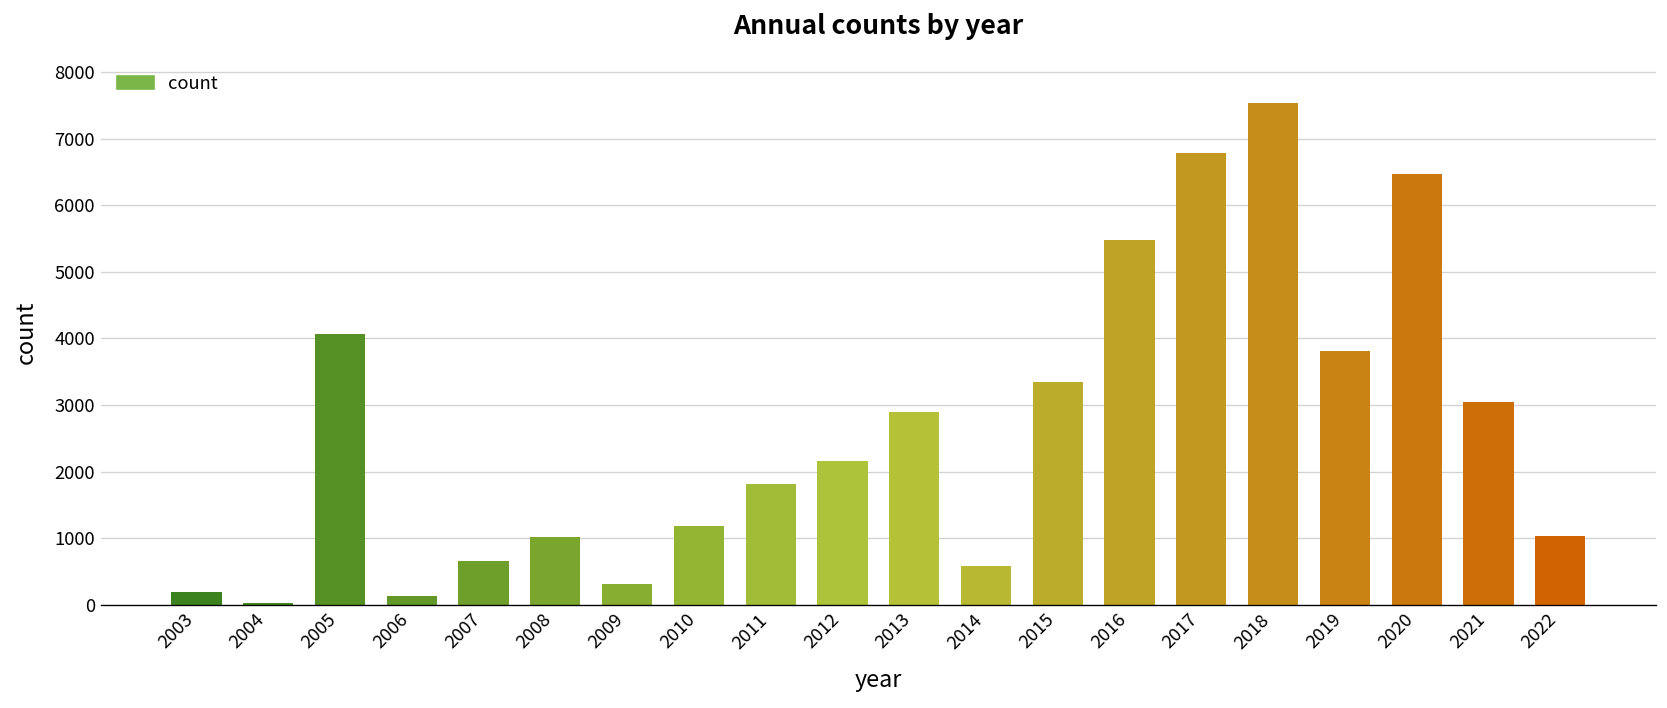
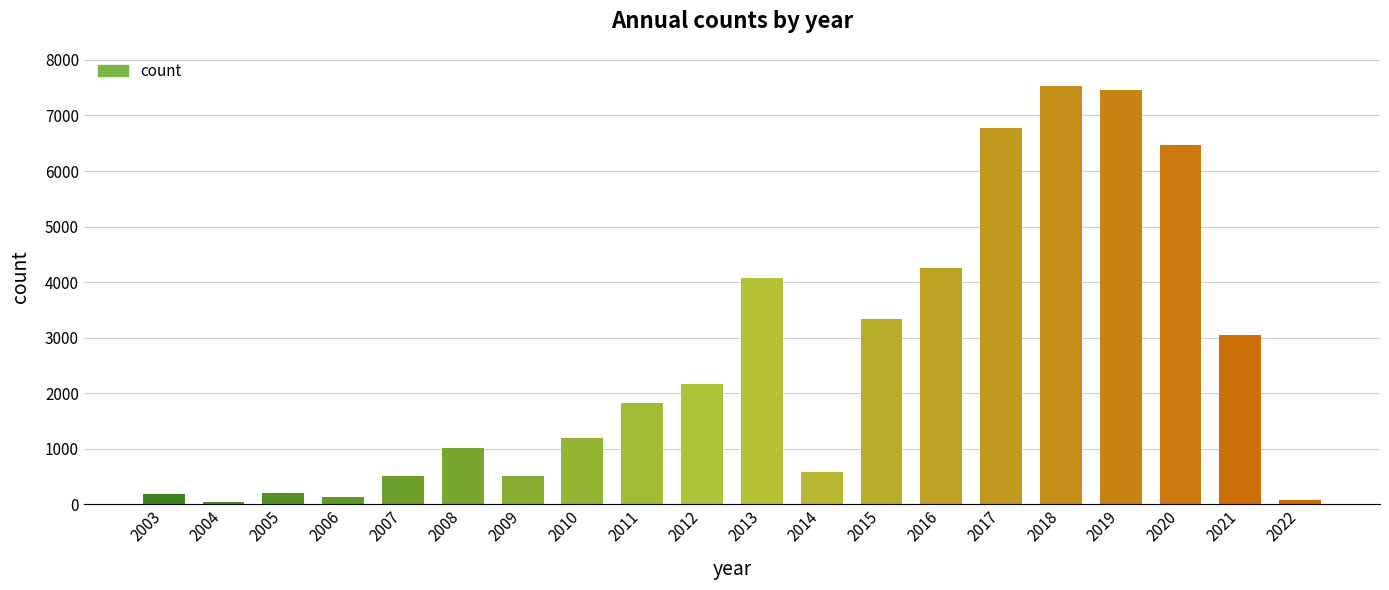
  {
    "2003": 200,
-   "2005": 4100,
+   "2005": 200,
    "2006": 100,
-   "2007": 700,
+   "2007": 500,
    "2008": 1000,
-   "2009": 300,
+   "2009": 500,
    "2010": 1200,
    "2011": 1800,
    "2012": 2200,
-   "2013": 2900,
+   "2013": 4100,
    "2014": 600,
    "2015": 3300,
-   "2016": 5500,
+   "2016": 4200,
    "2017": 6800,
    "2018": 7500,
-   "2019": 3800,
+   "2019": 7500,
    "2020": 6500,
    "2021": 3100,
-   "2022": 1000
+   "2022": 100
  }
